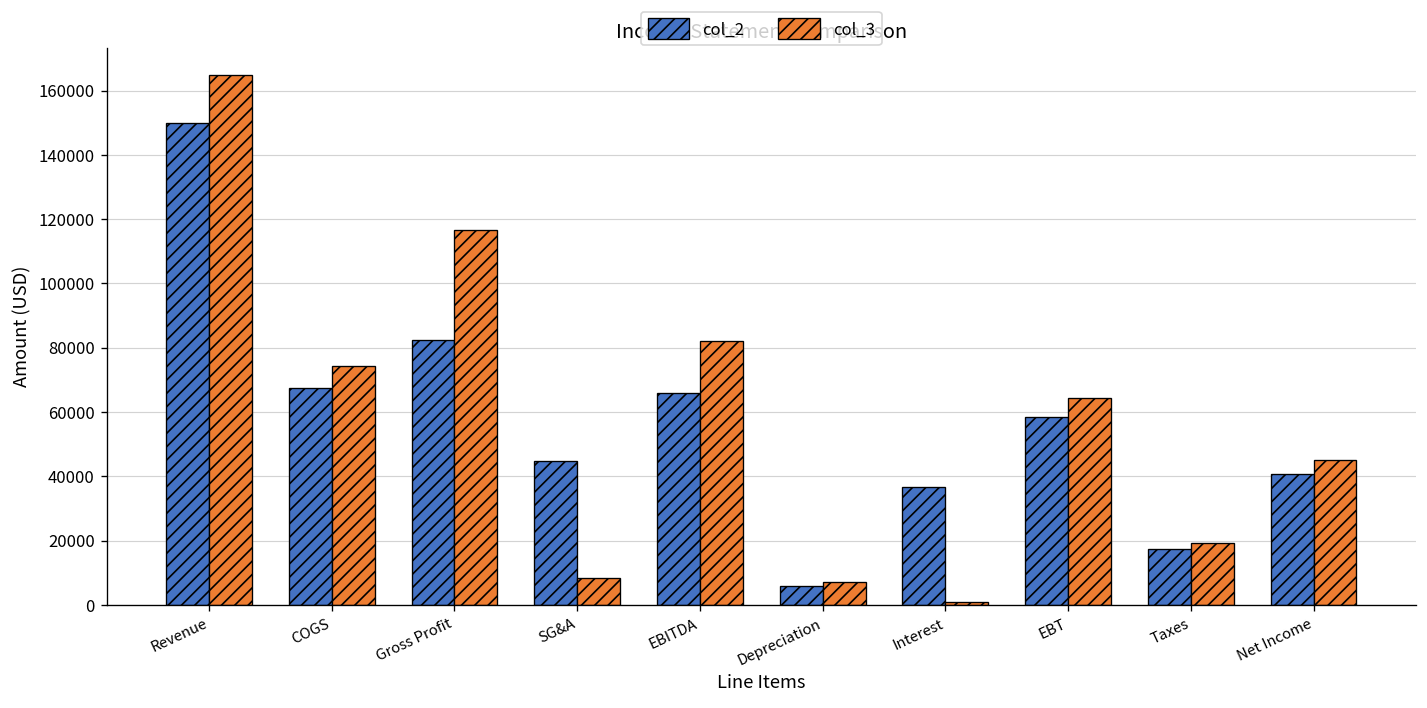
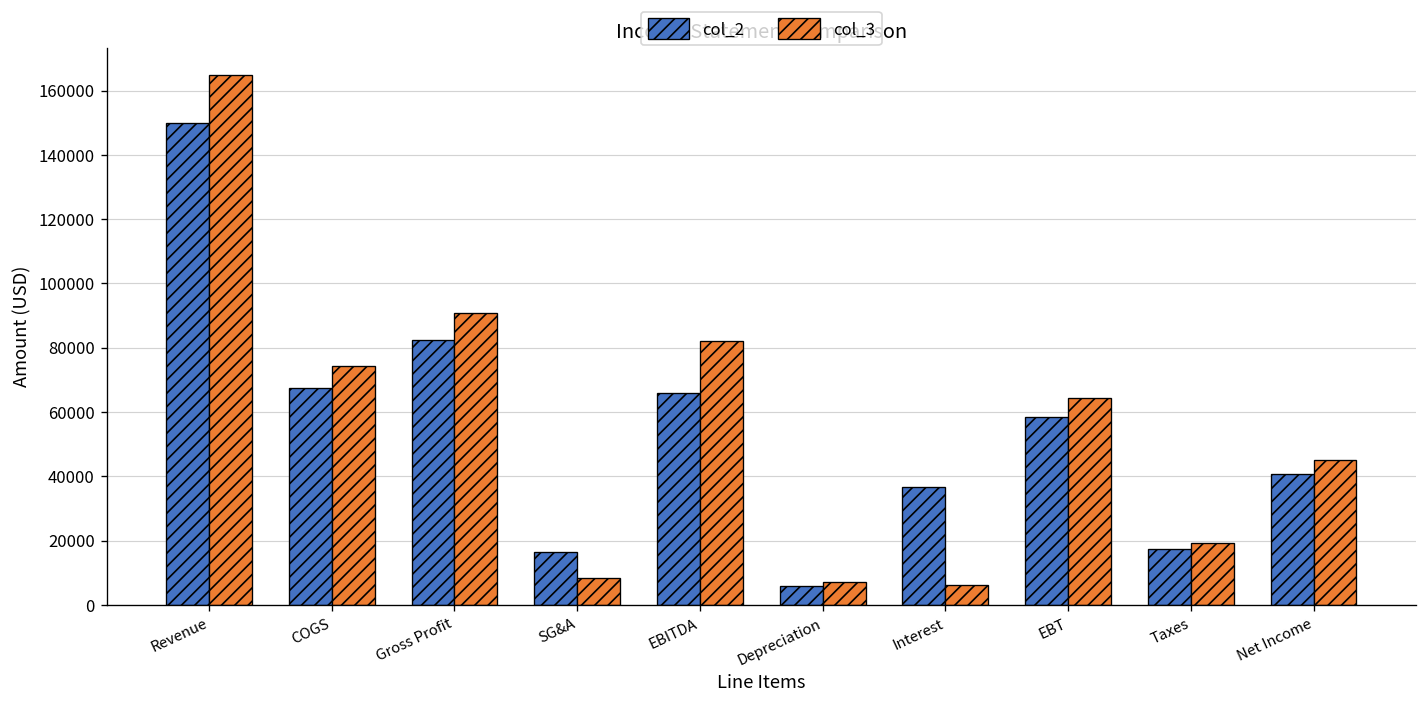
  {
    "col_2": {
      "Revenue": 150000,
      "COGS": 68000,
      "Gross Profit": 83000,
-     "SG&A": 45000,
+     "SG&A": 17000,
      "EBITDA": 66000,
      "Depreciation": 6000,
      "Interest": 37000,
      "EBT": 58000,
      "Taxes": 18000,
      "Net Income": 41000
    },
    "col_3": {
      "Revenue": 165000,
      "COGS": 74000,
-     "Gross Profit": 117000,
+     "Gross Profit": 91000,
      "SG&A": 8000,
      "EBITDA": 82000,
      "Depreciation": 7000,
-     "Interest": 1000,
+     "Interest": 6000,
      "EBT": 64000,
      "Taxes": 19000,
      "Net Income": 45000
    }
  }
